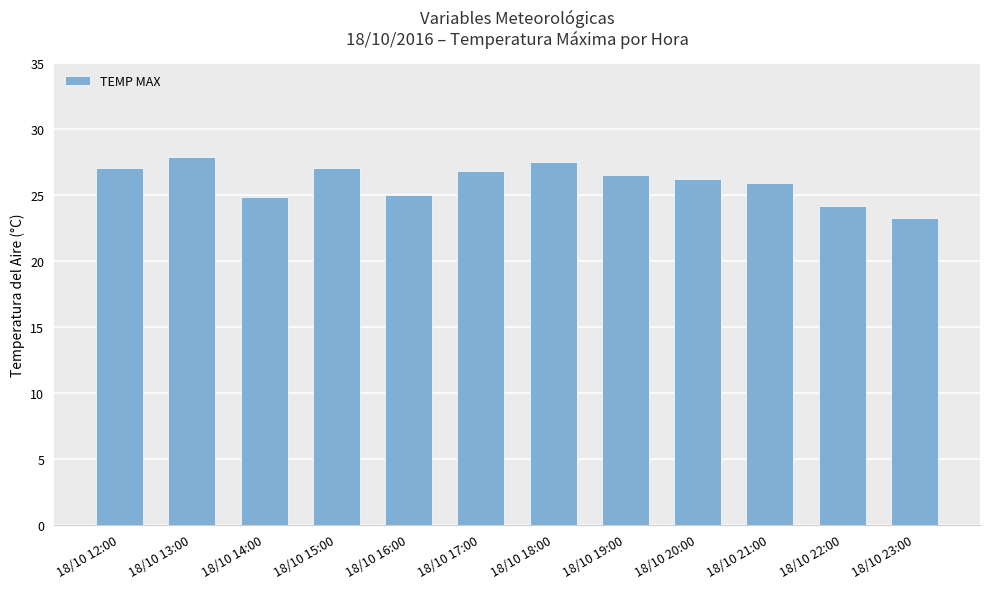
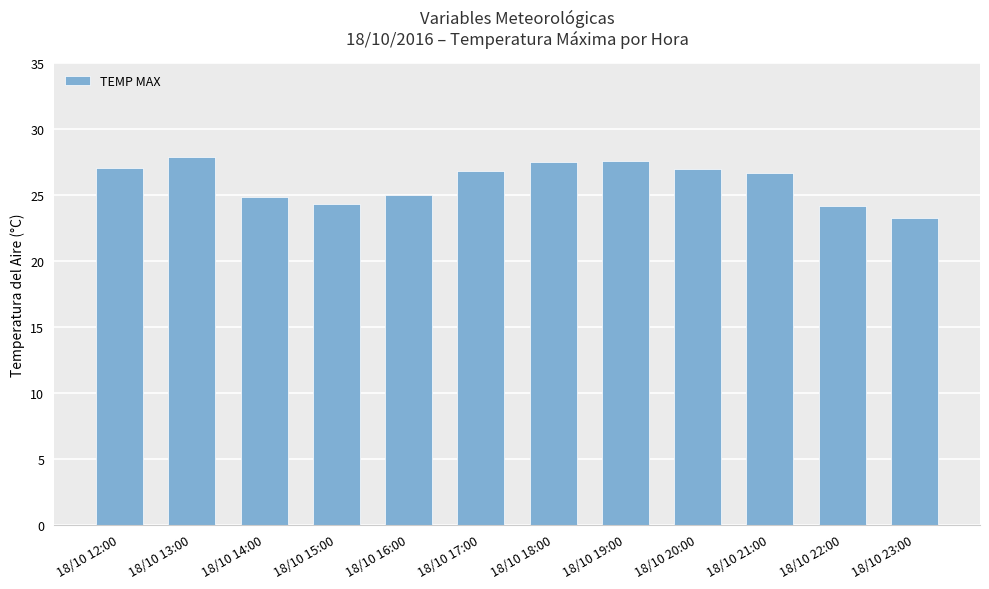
  {
    "18/10 12:00": 27.1,
    "18/10 13:00": 27.9,
    "18/10 14:00": 24.9,
-   "18/10 15:00": 27.1,
+   "18/10 15:00": 24.3,
    "18/10 16:00": 25.0,
    "18/10 17:00": 26.8,
    "18/10 18:00": 27.5,
-   "18/10 19:00": 26.5,
-   "18/10 20:00": 26.2,
-   "18/10 21:00": 25.9,
+   "18/10 19:00": 27.6,
+   "18/10 20:00": 27.0,
+   "18/10 21:00": 26.7,
    "18/10 22:00": 24.2,
    "18/10 23:00": 23.3
  }
